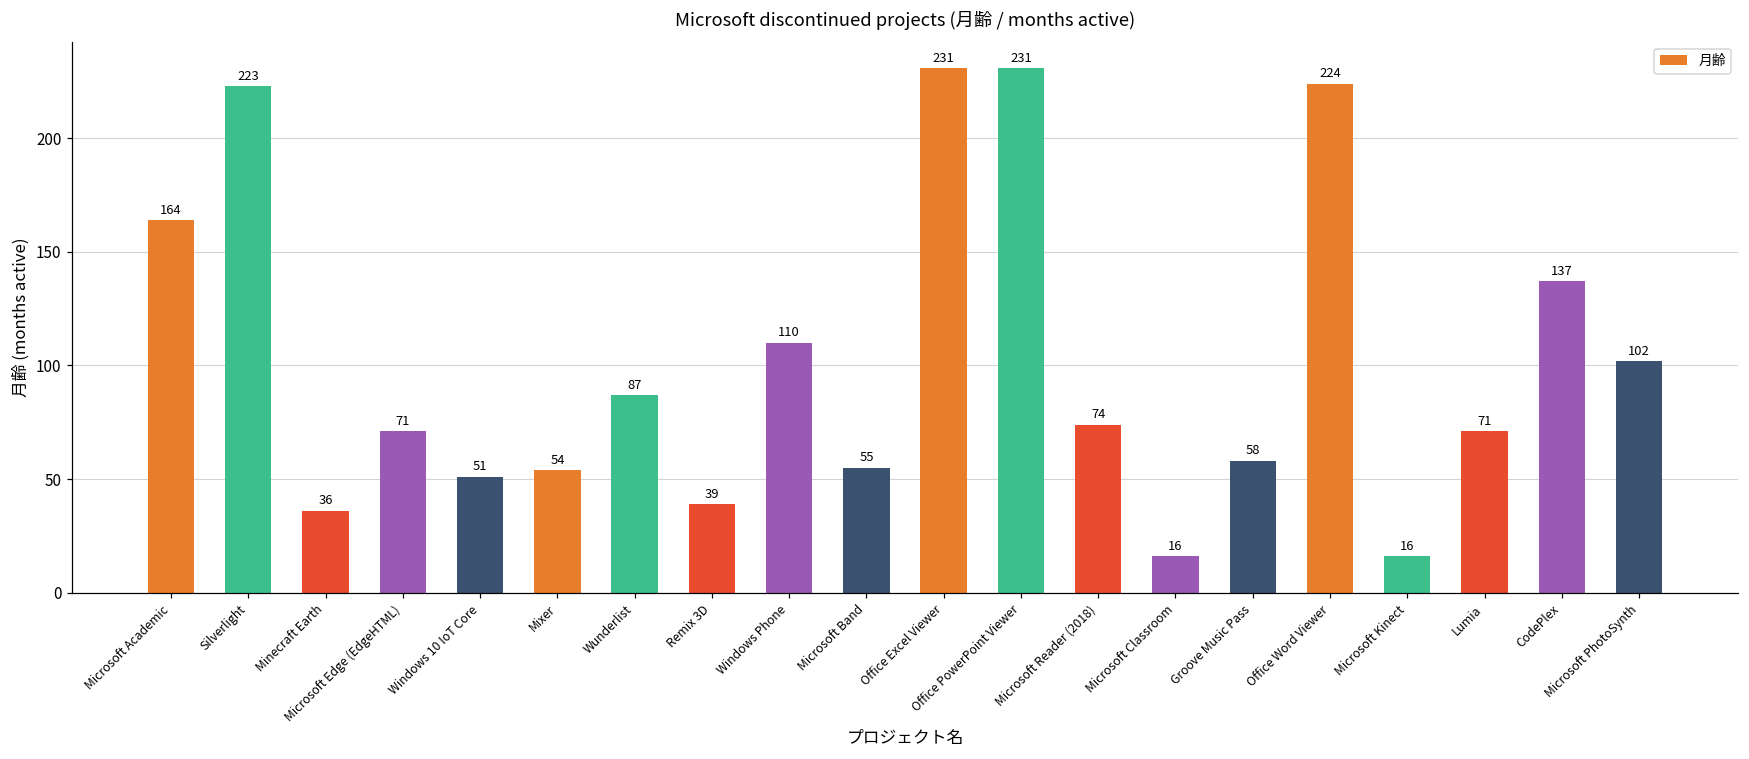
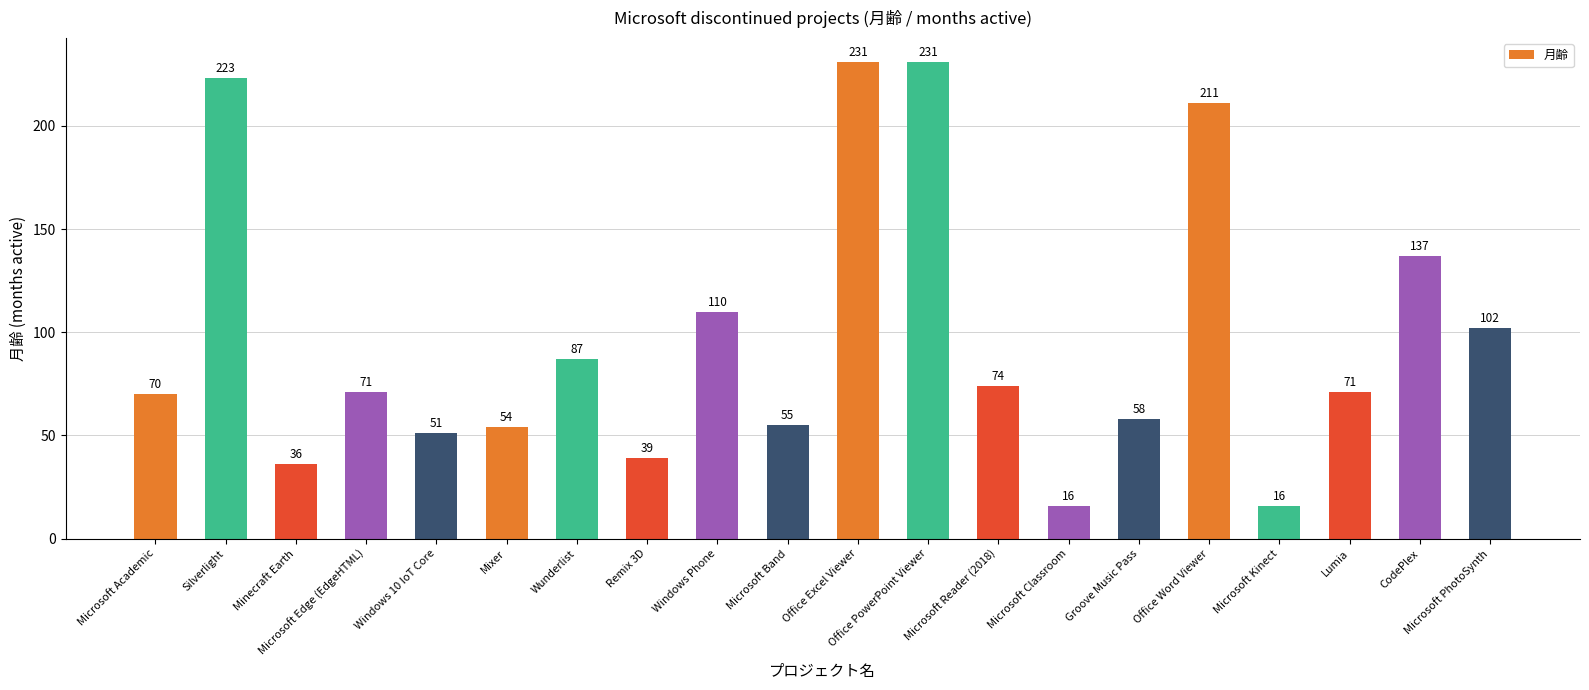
  {
-   "Microsoft Academic": 164,
+   "Microsoft Academic": 70,
    "Silverlight": 223,
    "Minecraft Earth": 36,
    "Microsoft Edge (EdgeHTML)": 71,
    "Windows 10 IoT Core": 51,
    "Mixer": 54,
    "Wunderlist": 87,
    "Remix 3D": 39,
    "Windows Phone": 110,
    "Microsoft Band": 55,
    "Office Excel Viewer": 231,
    "Office PowerPoint Viewer": 231,
    "Microsoft Reader (2018)": 74,
    "Microsoft Classroom": 16,
    "Groove Music Pass": 58,
-   "Office Word Viewer": 224,
+   "Office Word Viewer": 211,
    "Microsoft Kinect": 16,
    "Lumia": 71,
    "CodePlex": 137,
    "Microsoft PhotoSynth": 102
  }
